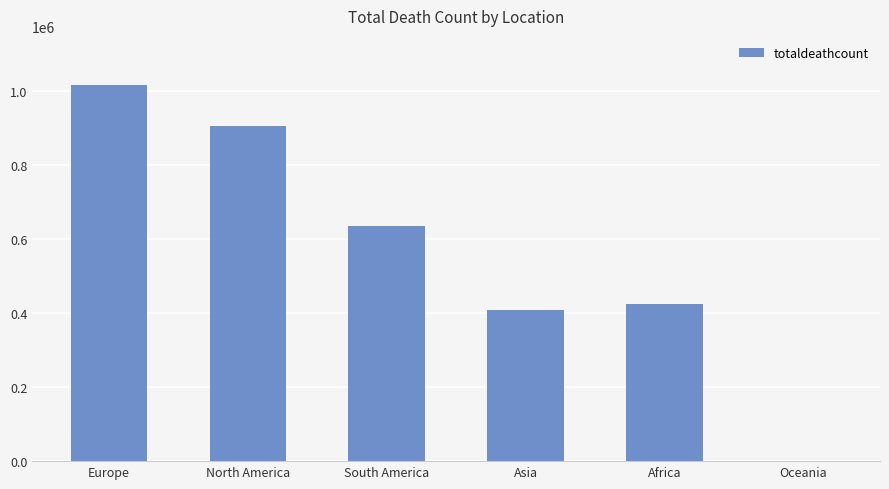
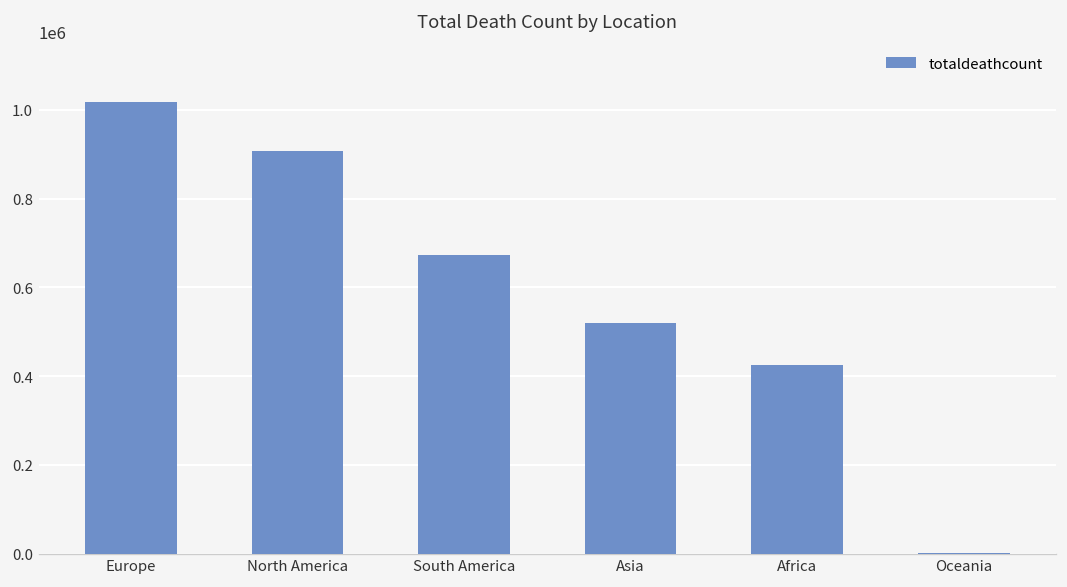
  {
    "Europe": 1020000,
    "North America": 910000,
-   "South America": 640000,
-   "Asia": 410000,
+   "South America": 670000,
+   "Asia": 520000,
    "Africa": 430000
  }
